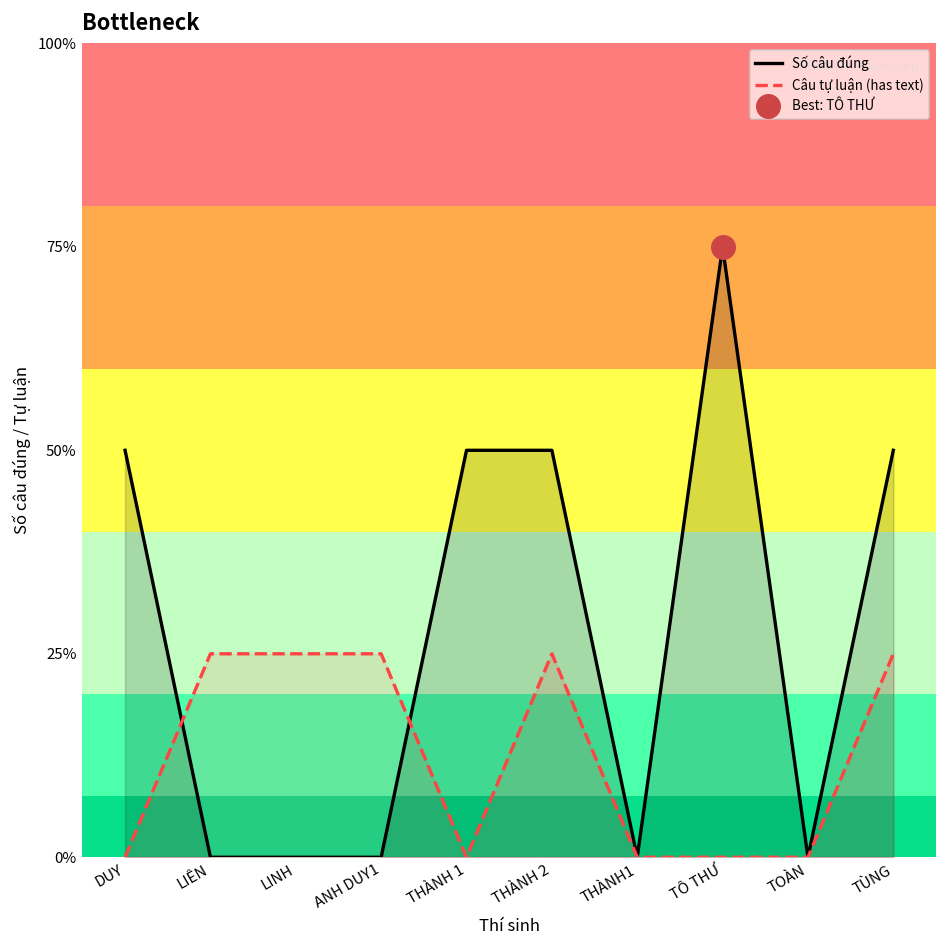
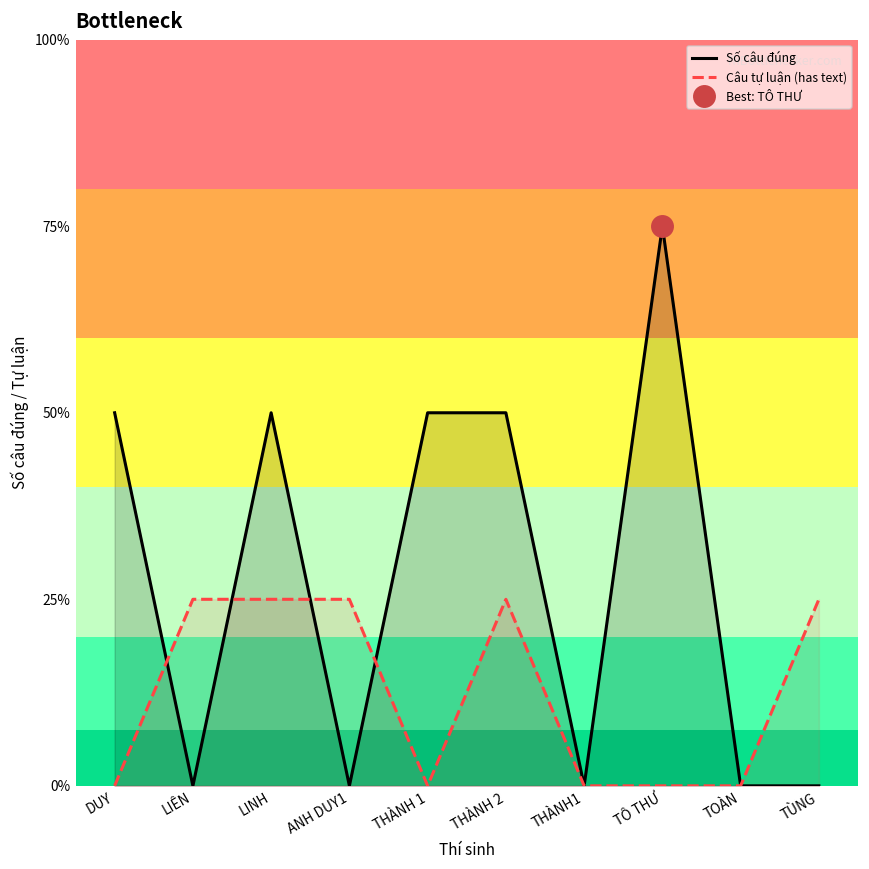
  {
    "Số câu đúng": {
      "DUY": "50%",
      "LIÊN": "0%",
-     "LINH": "0%",
+     "LINH": "50%",
      "ANH DUY1": "0%",
      "THÀNH 1": "50%",
      "THÀNH 2": "50%",
-     "TÙNG": "50%"
+     "TÙNG": "0%"
    }
  }
